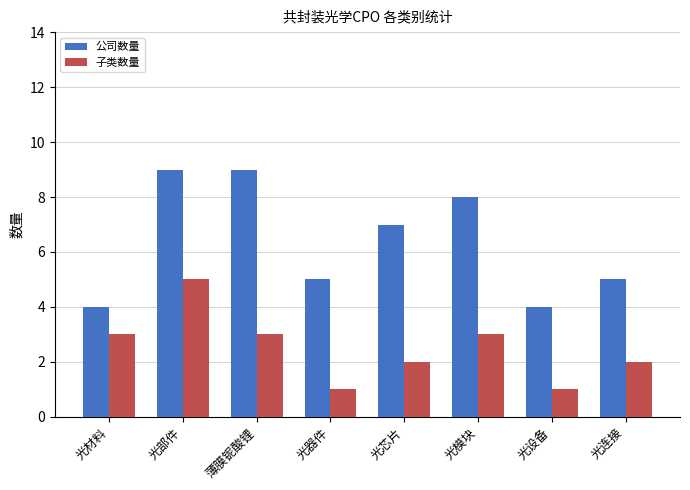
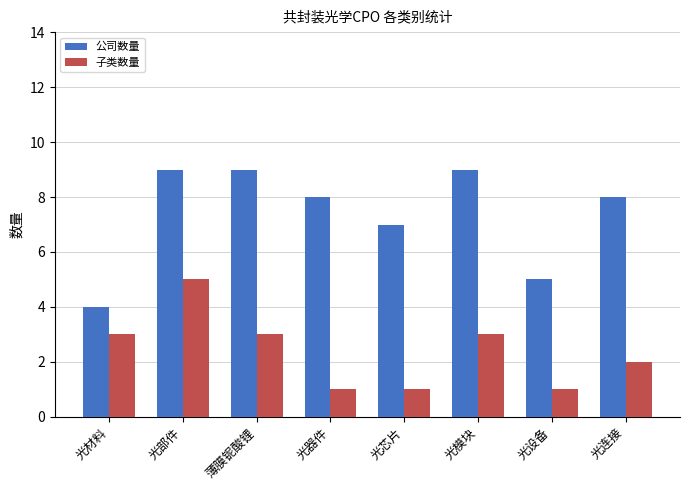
  {
    "公司数量": {
      "光材料": 4,
      "光部件": 9,
      "薄膜铌酸锂": 9,
-     "光器件": 5,
+     "光器件": 8,
      "光芯片": 7,
-     "光模块": 8,
-     "光设备": 4,
-     "光连接": 5
+     "光模块": 9,
+     "光设备": 5,
+     "光连接": 8
    },
    "子类数量": {
      "光材料": 3,
      "光部件": 5,
      "薄膜铌酸锂": 3,
      "光器件": 1,
-     "光芯片": 2,
+     "光芯片": 1,
      "光模块": 3,
      "光设备": 1,
      "光连接": 2
    }
  }
